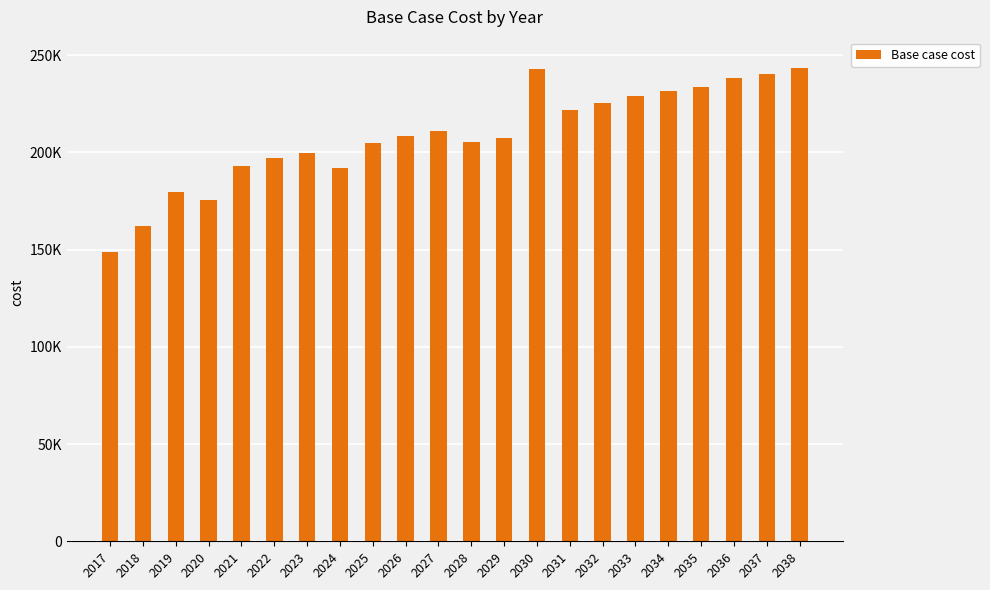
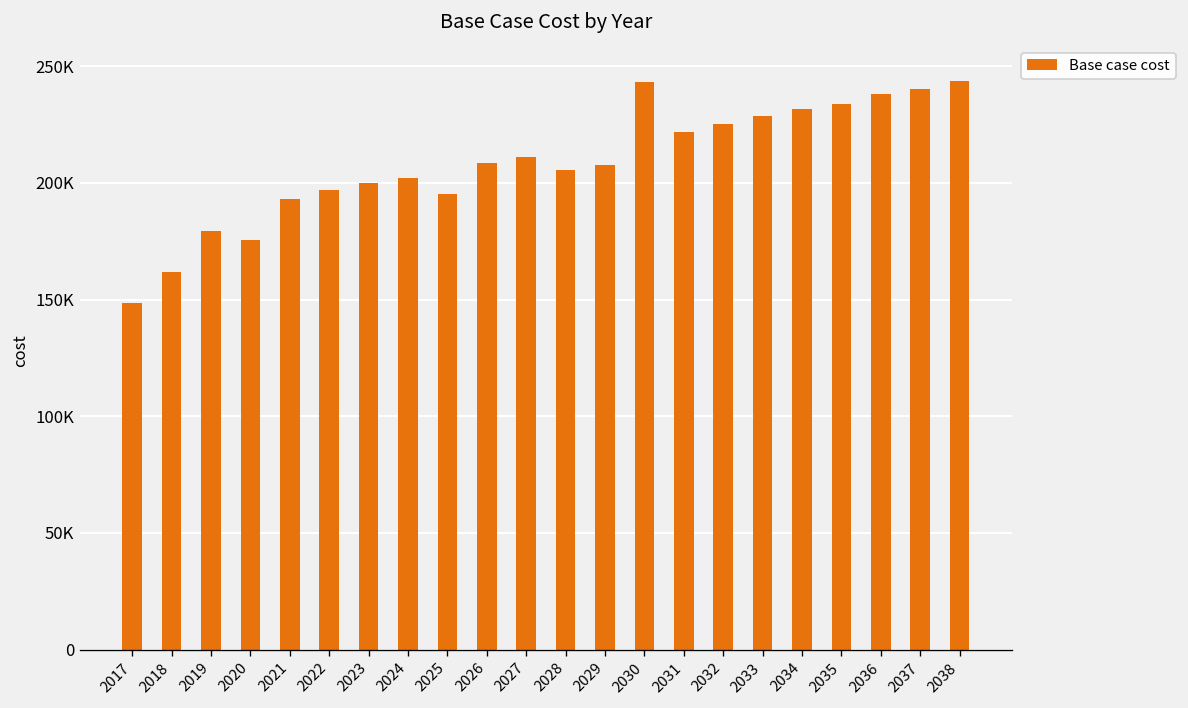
  {
    "2017": 149000,
    "2018": 162000,
    "2019": 180000,
    "2020": 175000,
    "2021": 193000,
    "2022": 197000,
    "2023": 200000,
-   "2024": 192000,
-   "2025": 205000,
+   "2024": 202000,
+   "2025": 195000,
    "2026": 208000,
    "2027": 211000,
    "2028": 205000,
    "2029": 208000,
    "2030": 243000,
    "2031": 222000,
    "2032": 225000,
    "2033": 229000,
    "2034": 232000,
    "2035": 234000,
    "2036": 238000,
    "2037": 240000,
    "2038": 244000
  }
